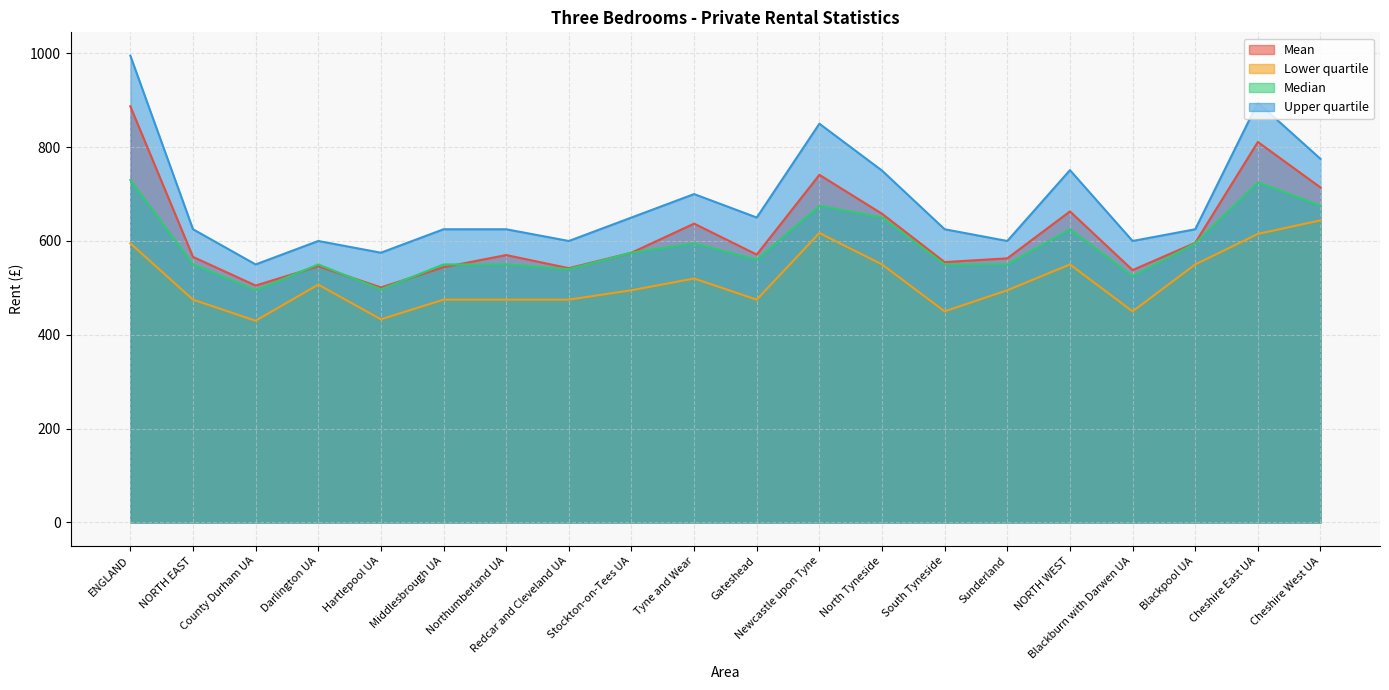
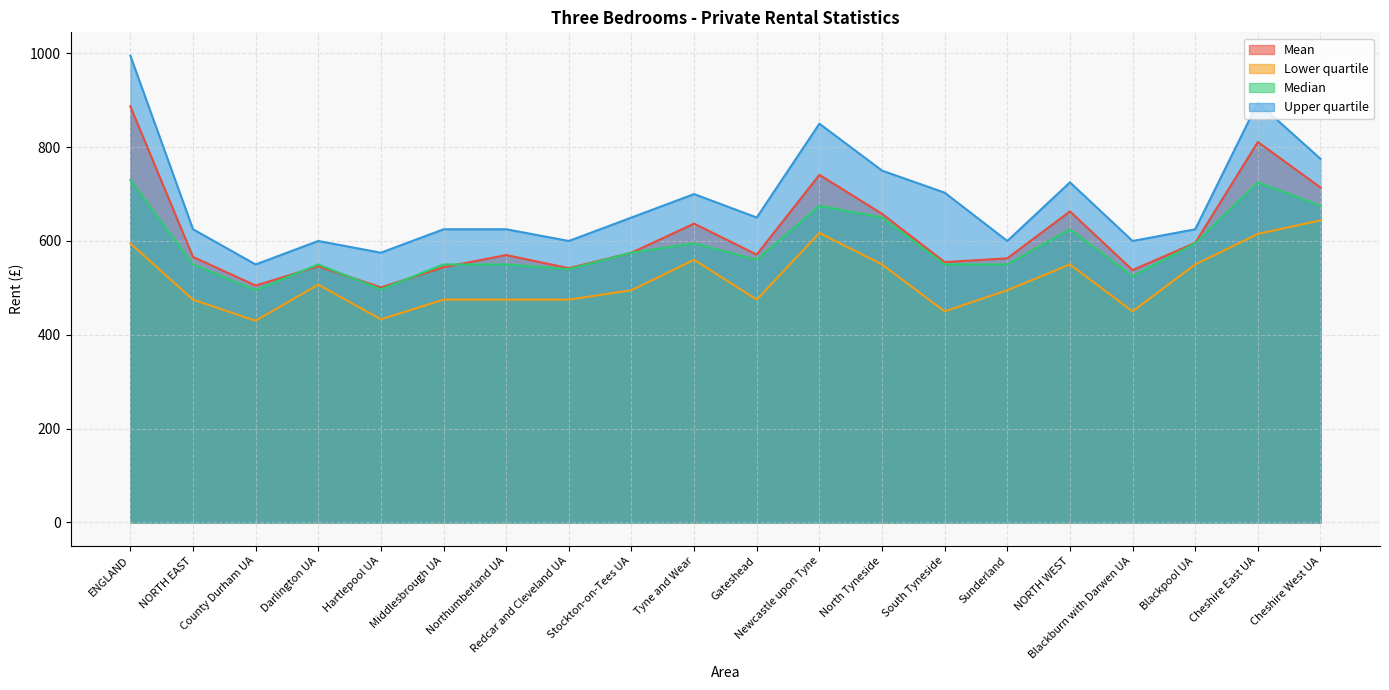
  {
    "Mean": {
      "ENGLAND": 890,
      "NORTH EAST": 570,
      "County Durham UA": 510,
      "Middlesbrough UA": 540,
      "Northumberland UA": 570,
      "Tyne and Wear": 640,
      "Gateshead": 570,
      "Newcastle upon Tyne": 740,
      "North Tyneside": 660,
      "Sunderland": 560,
      "NORTH WEST": 660,
      "Blackburn with Darwen UA": 540,
      "Cheshire East UA": 810,
      "Cheshire West UA": 710
    },
    "Lower quartile": {
      "ENGLAND": 600,
      "NORTH EAST": 480,
      "County Durham UA": 430,
      "Darlington UA": 510,
      "Hartlepool UA": 430,
      "Middlesbrough UA": 480,
      "Northumberland UA": 480,
      "Redcar and Cleveland UA": 480,
      "Stockton-on-Tees UA": 500,
-     "Tyne and Wear": 520,
+     "Tyne and Wear": 560,
      "Gateshead": 480,
      "Newcastle upon Tyne": 620,
      "North Tyneside": 550,
      "South Tyneside": 450,
      "Sunderland": 500,
      "NORTH WEST": 550,
      "Blackburn with Darwen UA": 450,
      "Blackpool UA": 550,
      "Cheshire East UA": 620,
      "Cheshire West UA": 640
    },
    "Median": {
      "ENGLAND": 730,
      "NORTH EAST": 550,
      "County Durham UA": 500,
      "Middlesbrough UA": 550,
      "Northumberland UA": 550,
      "Tyne and Wear": 600,
      "Gateshead": 560,
      "Newcastle upon Tyne": 680,
      "North Tyneside": 650,
      "Sunderland": 550,
      "NORTH WEST": 630,
      "Blackburn with Darwen UA": 530,
      "Cheshire East UA": 730,
      "Cheshire West UA": 680
    },
    "Upper quartile": {
      "ENGLAND": 1000,
      "NORTH EAST": 630,
      "County Durham UA": 550,
      "Darlington UA": 600,
      "Hartlepool UA": 580,
      "Middlesbrough UA": 630,
      "Northumberland UA": 630,
      "Redcar and Cleveland UA": 600,
      "Stockton-on-Tees UA": 650,
      "Tyne and Wear": 700,
      "Gateshead": 650,
      "Newcastle upon Tyne": 850,
      "North Tyneside": 750,
-     "South Tyneside": 630,
+     "South Tyneside": 700,
      "Sunderland": 600,
-     "NORTH WEST": 750,
+     "NORTH WEST": 730,
      "Blackburn with Darwen UA": 600,
      "Blackpool UA": 630,
      "Cheshire West UA": 780
    }
  }
